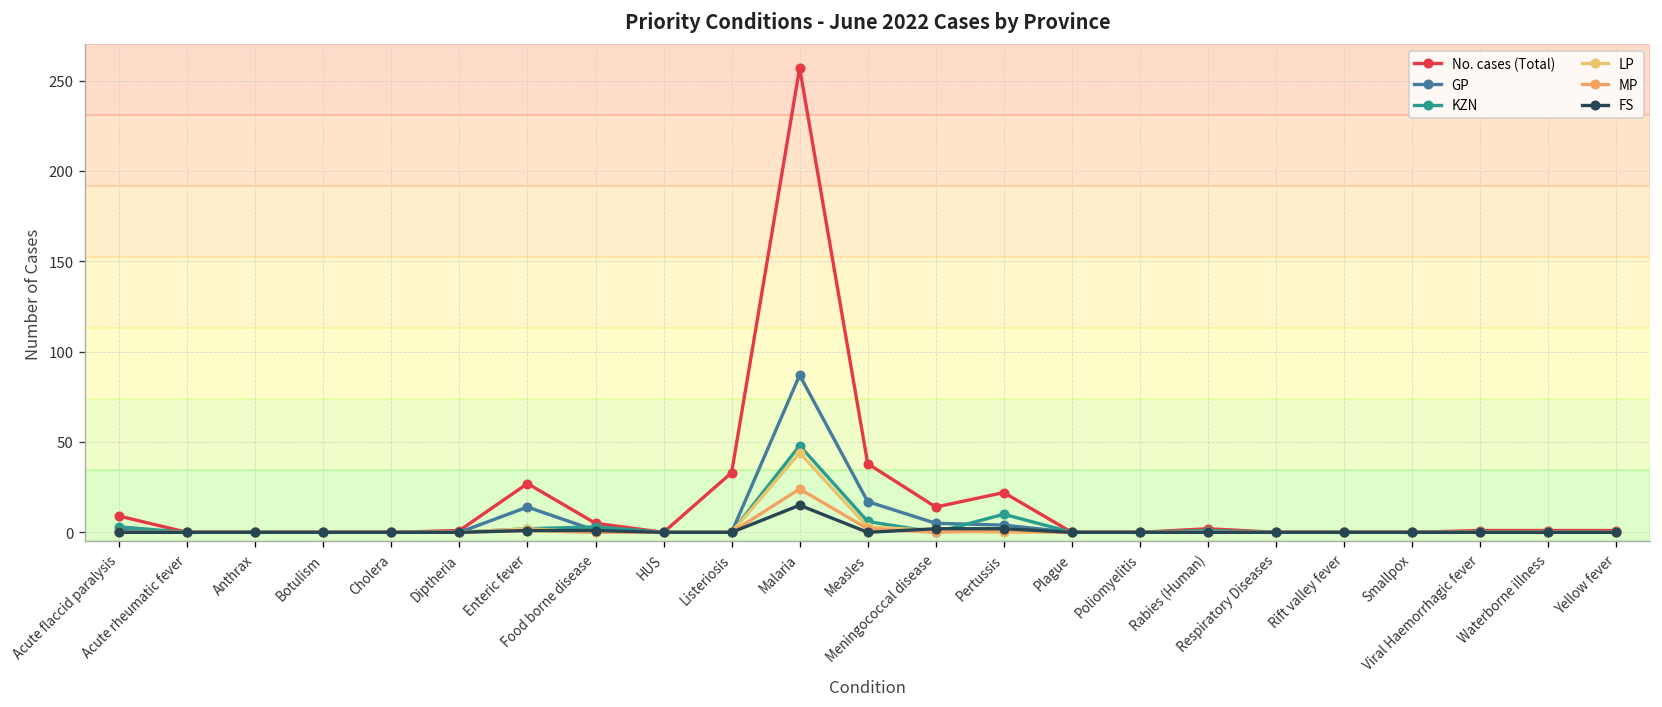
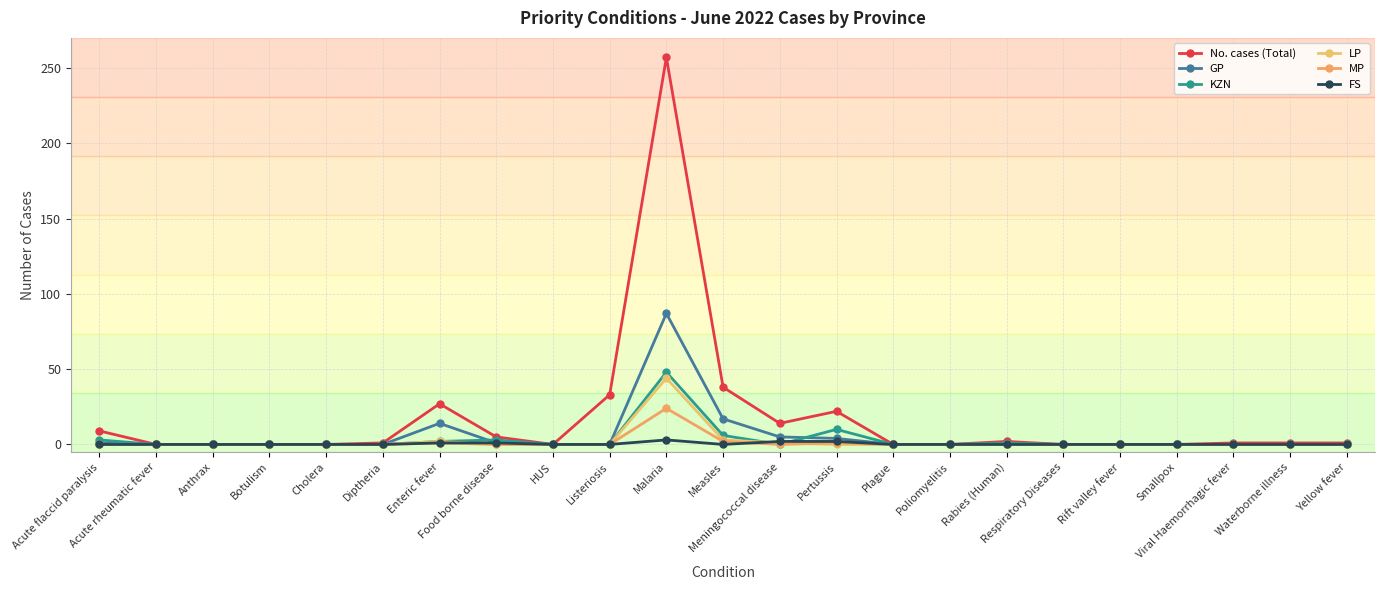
  {
    "No. cases (Total)": {
      "Acute flaccid paralysis": 9,
      "Enteric fever": 27,
      "Food borne disease": 5,
      "Listeriosis": 33,
      "Malaria": 257,
      "Measles": 38,
      "Meningococcal disease": 14,
      "Pertussis": 22
    },
    "FS": {
-     "Malaria": 15,
+     "Malaria": 3,
      "Measles": 0
    }
  }
